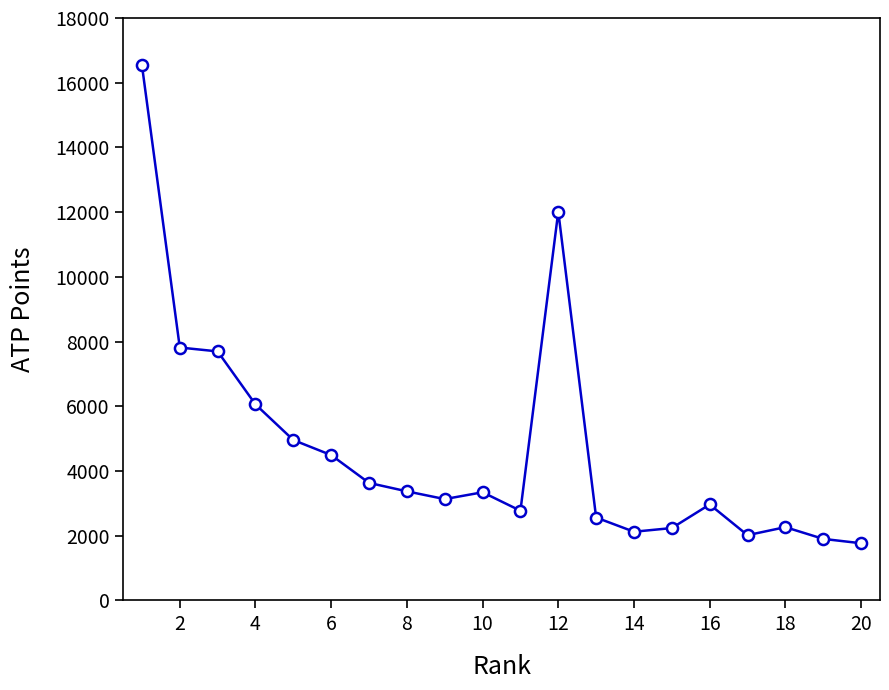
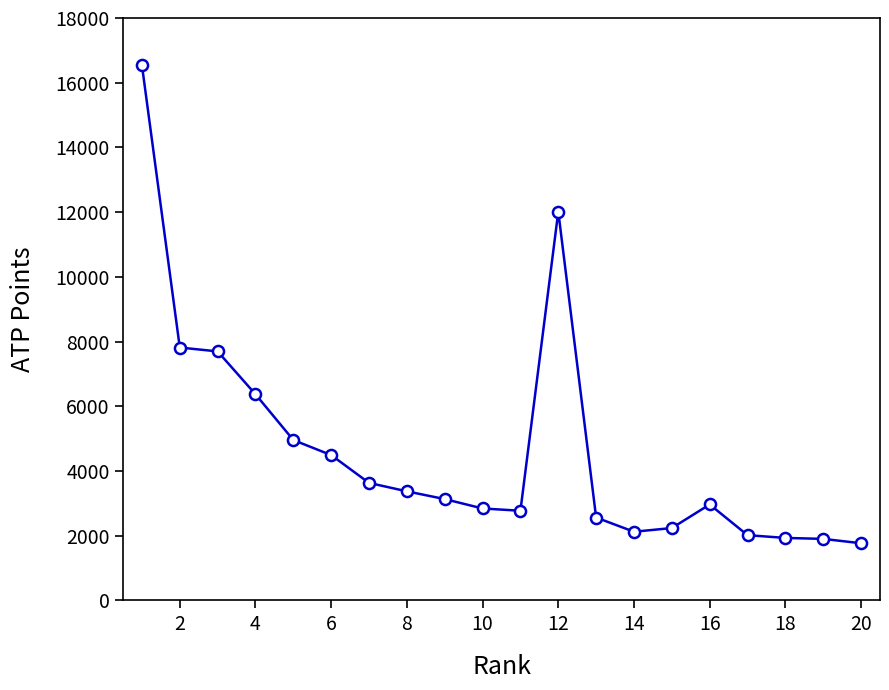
  {
    "2": 7800,
-   "4": 6100,
+   "4": 6400,
    "6": 4500,
    "8": 3400,
-   "10": 3300,
+   "10": 2800,
    "12": 12000,
    "14": 2100,
    "16": 3000,
-   "18": 2300,
+   "18": 1900,
    "20": 1800
  }
